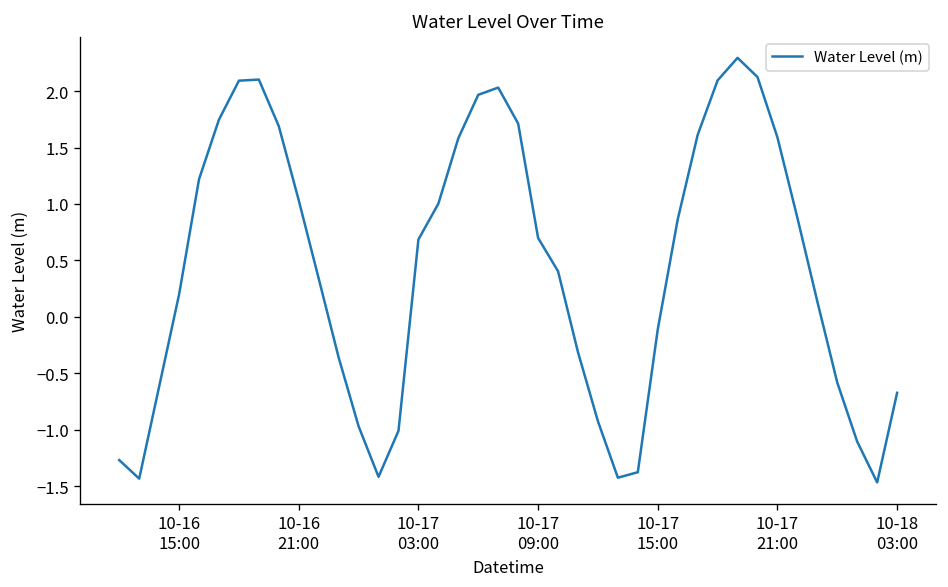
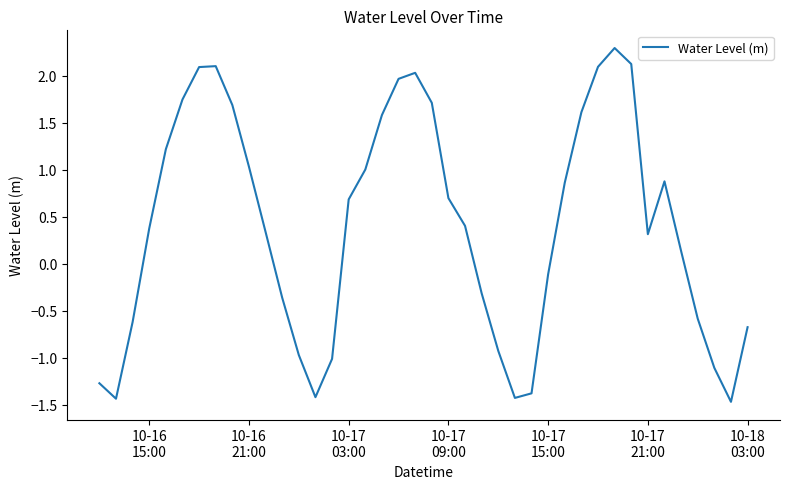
  {
-   "10-16 15:00": 0.2,
+   "10-16 15:00": 0.4,
    "10-16 21:00": 1.0,
    "10-17 03:00": 0.7,
    "10-17 09:00": 0.7,
    "10-17 15:00": -0.1,
-   "10-17 21:00": 1.6,
+   "10-17 21:00": 0.3,
    "10-18 03:00": -0.7
  }
